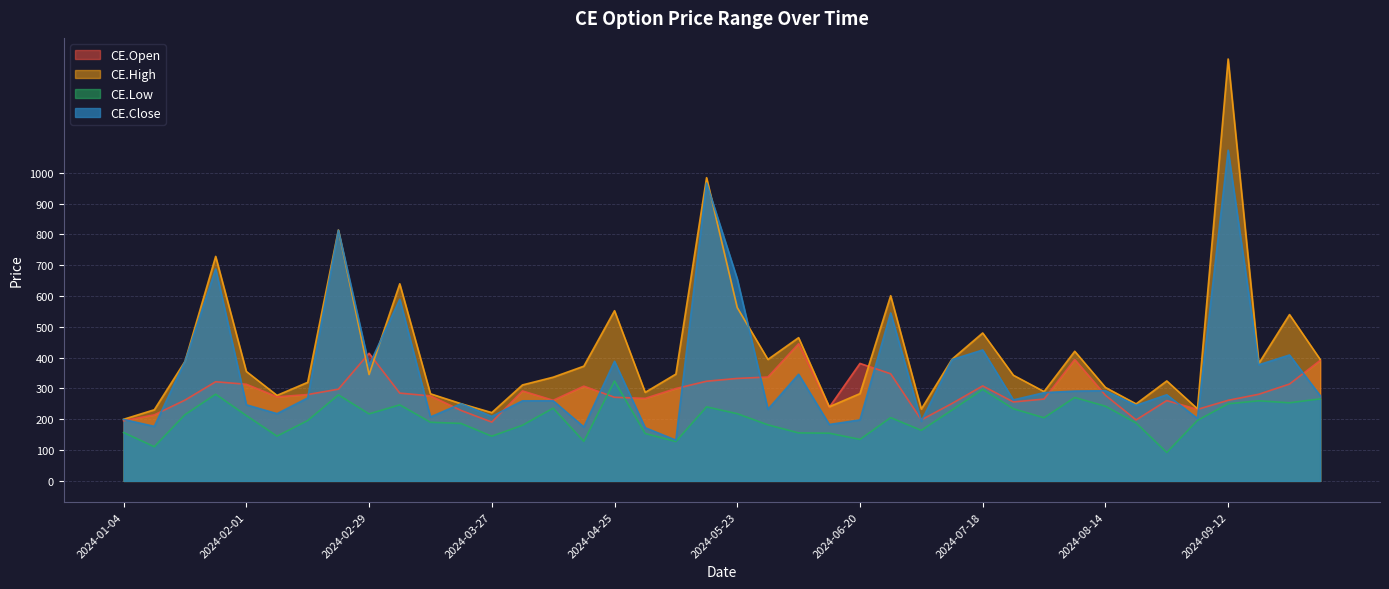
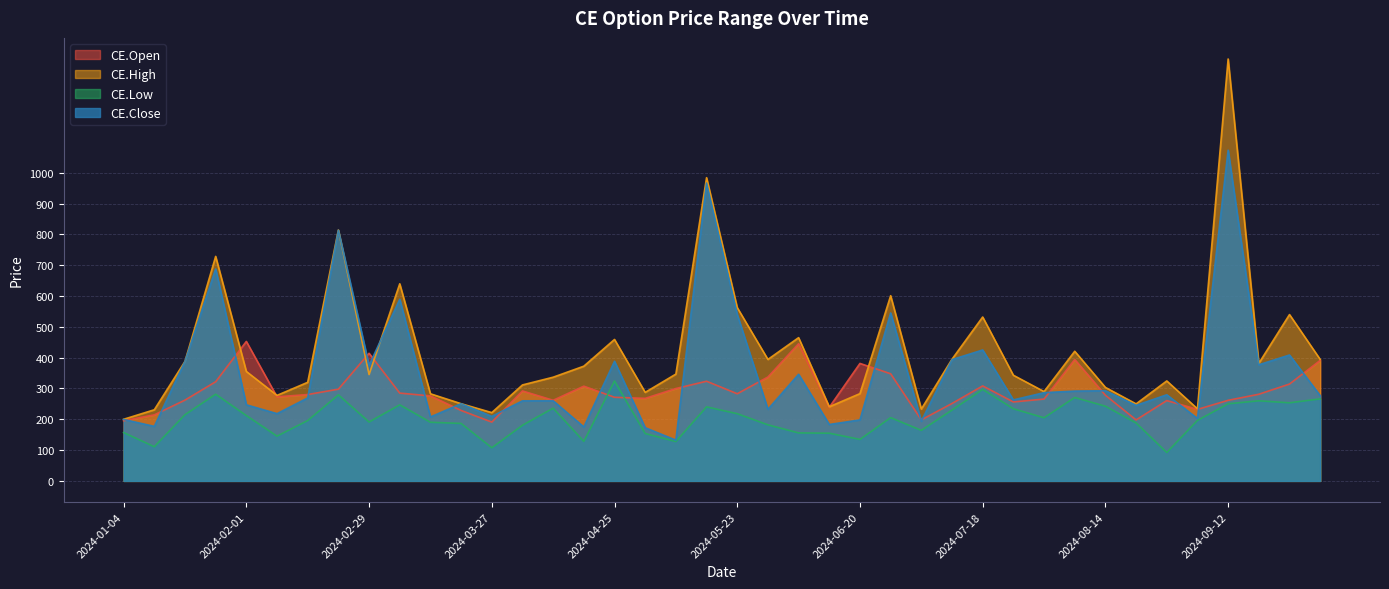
  {
    "CE.Open": {
-     "2024-02-01": 310,
+     "2024-02-01": 450,
      "2024-02-29": 410,
      "2024-03-27": 190,
      "2024-04-25": 270,
-     "2024-05-23": 330,
+     "2024-05-23": 280,
      "2024-06-20": 380,
      "2024-07-18": 310,
      "2024-08-14": 280,
      "2024-09-12": 260
    },
    "CE.High": {
      "2024-02-01": 360,
      "2024-02-29": 350,
      "2024-03-27": 220,
-     "2024-04-25": 550,
+     "2024-04-25": 460,
      "2024-05-23": 560,
      "2024-06-20": 280,
-     "2024-07-18": 480,
+     "2024-07-18": 530,
      "2024-08-14": 300,
      "2024-09-12": 1370
    },
    "CE.Low": {
      "2024-01-04": 160,
      "2024-02-01": 210,
-     "2024-02-29": 220,
-     "2024-03-27": 150,
+     "2024-02-29": 190,
+     "2024-03-27": 110,
      "2024-04-25": 320,
      "2024-05-23": 220,
      "2024-06-20": 130,
      "2024-07-18": 300,
      "2024-08-14": 240,
      "2024-09-12": 250
    },
    "CE.Close": {
      "2024-02-01": 250,
      "2024-02-29": 370,
      "2024-03-27": 210,
      "2024-04-25": 390,
-     "2024-05-23": 660,
+     "2024-05-23": 540,
      "2024-06-20": 200,
      "2024-07-18": 430,
      "2024-08-14": 290,
      "2024-09-12": 1070
    }
  }
